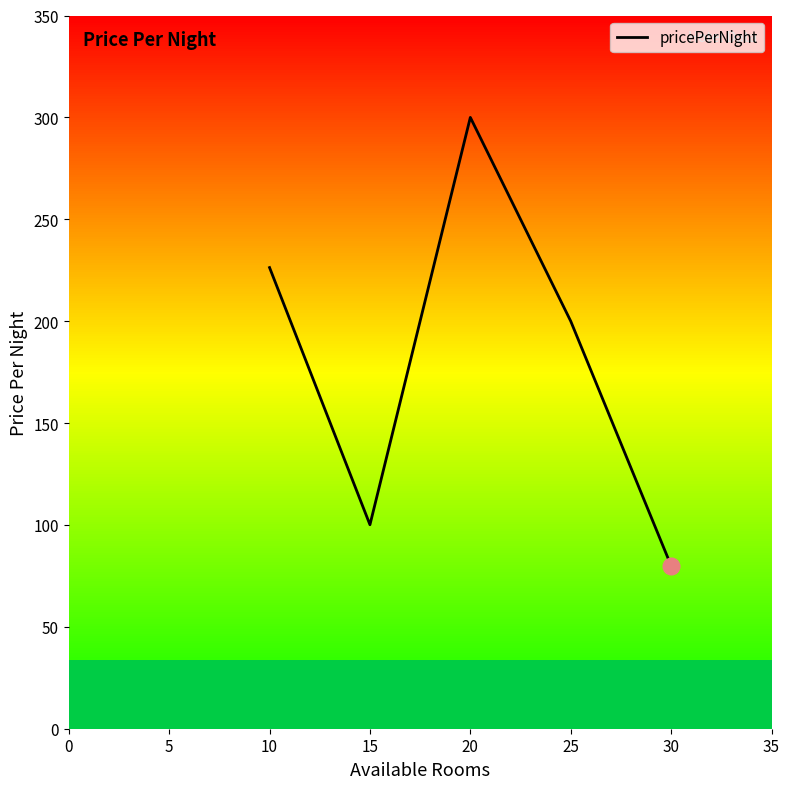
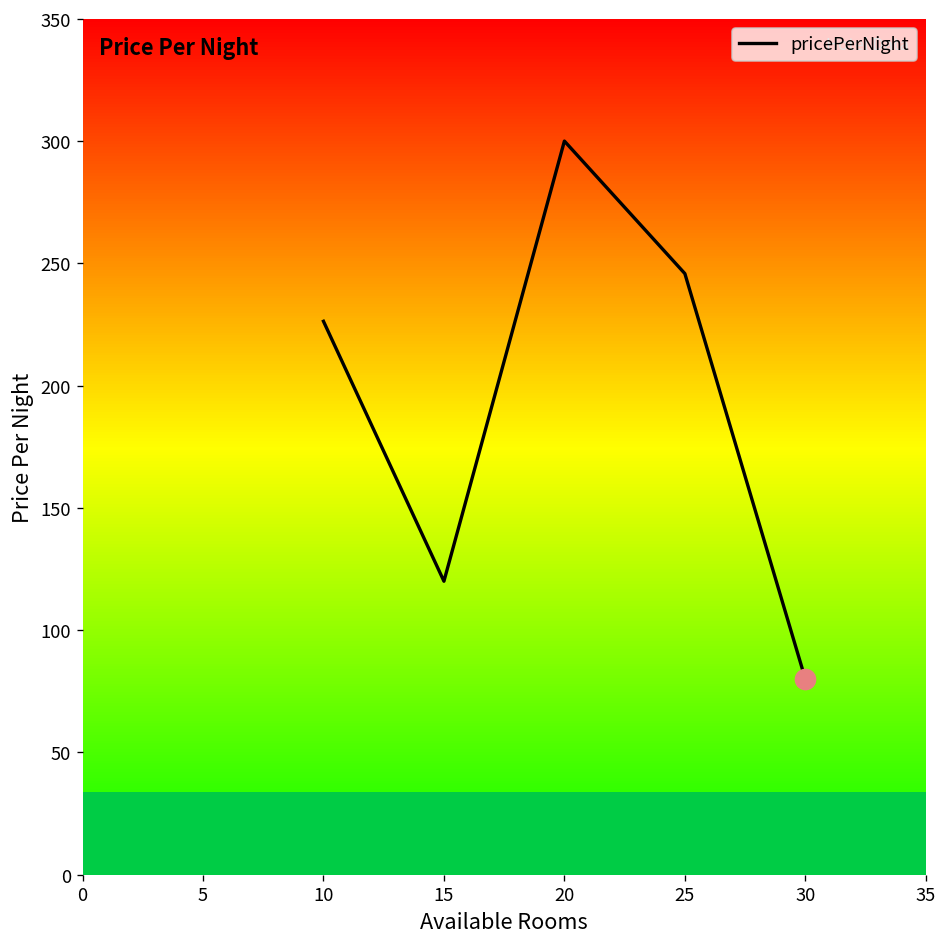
  {
    "pricePerNight": {
      "10": 226,
-     "15": 100,
+     "15": 120,
      "20": 300,
-     "25": 200
+     "25": 246
    }
  }
